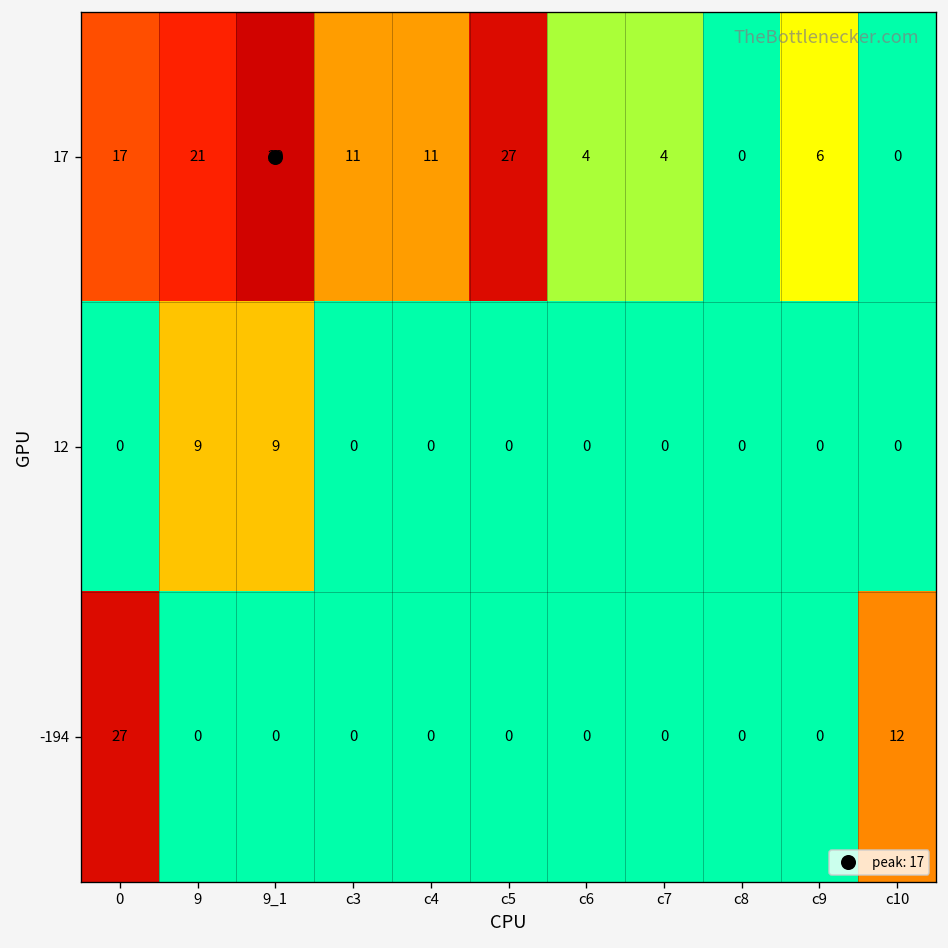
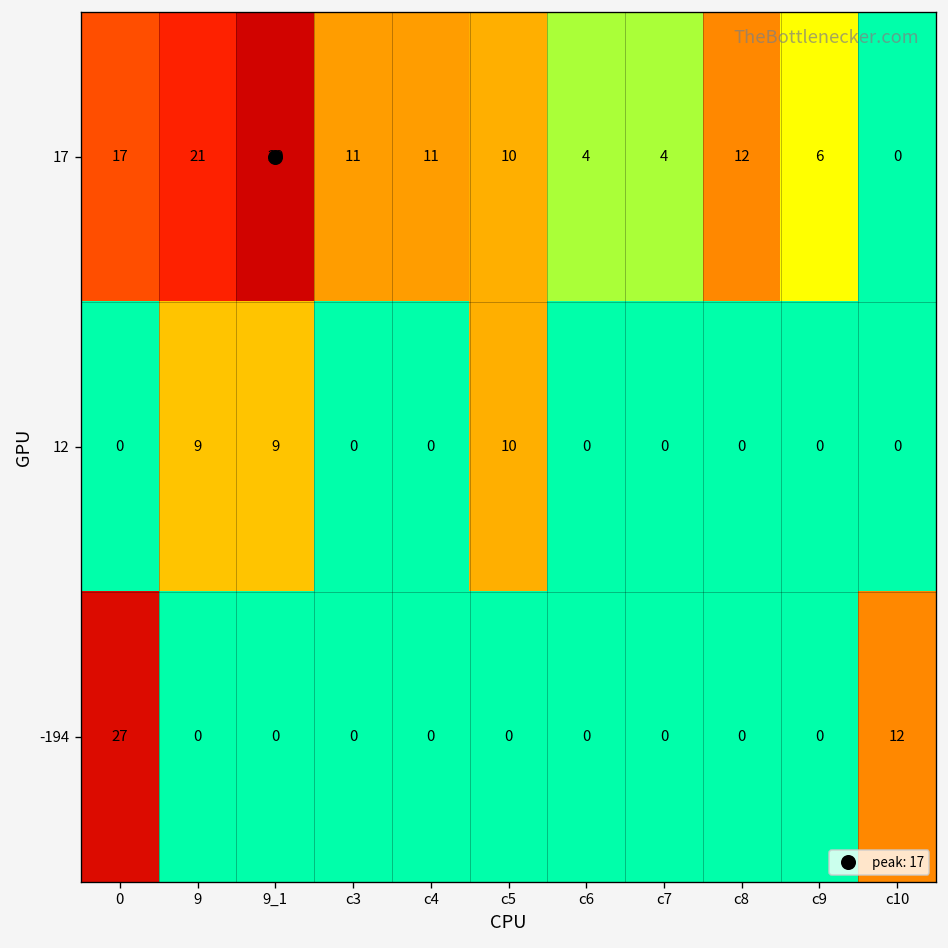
  {
    "17": {
      "0": 17,
      "9": 21,
      "c3": 11,
      "c4": 11,
-     "c5": 27,
+     "c5": 10,
      "c6": 4,
      "c7": 4,
-     "c8": 0,
+     "c8": 12,
      "c10": 0
    },
    "12": {
      "0": 0,
      "9": 9,
      "9_1": 9,
      "c3": 0,
      "c4": 0,
-     "c5": 0,
+     "c5": 10,
      "c6": 0,
      "c7": 0,
      "c8": 0,
      "c9": 0,
      "c10": 0
    },
    "-194": {
      "0": 27,
      "9": 0,
      "9_1": 0,
      "c3": 0,
      "c4": 0,
      "c5": 0,
      "c6": 0,
      "c7": 0,
      "c8": 0,
      "c9": 0,
      "c10": 12
    }
  }
